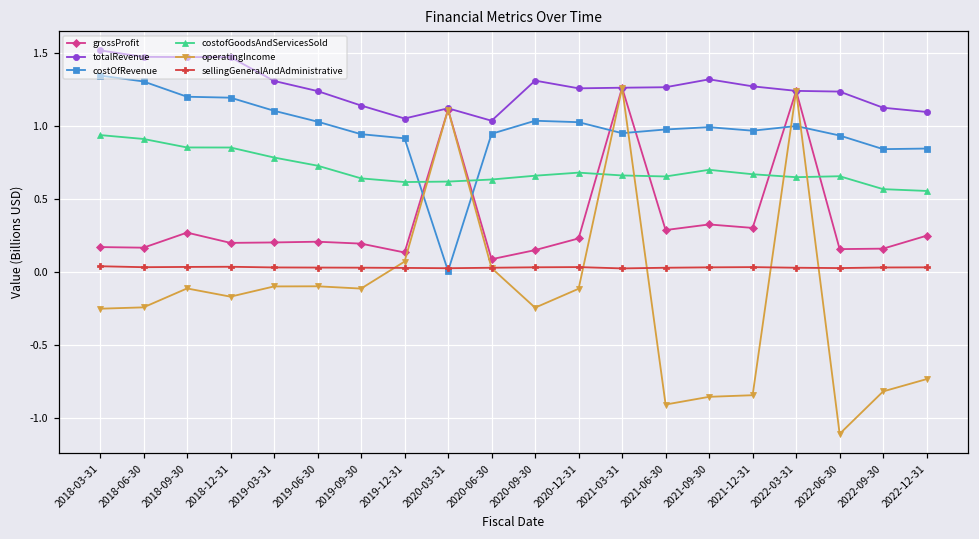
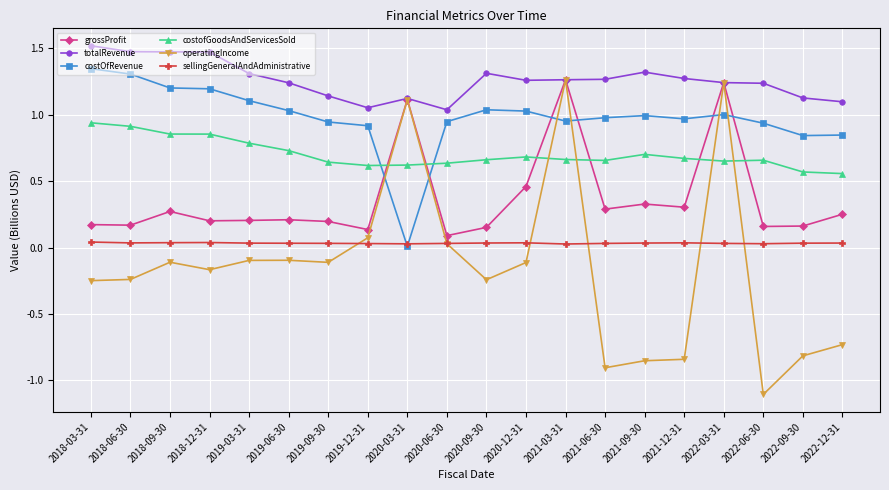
  {
    "grossProfit": {
      "2018-03-31": 0.17,
      "2018-06-30": 0.17,
      "2018-09-30": 0.27,
      "2018-12-31": 0.20,
      "2019-03-31": 0.20,
      "2019-06-30": 0.21,
      "2019-09-30": 0.20,
      "2019-12-31": 0.14,
      "2020-06-30": 0.09,
      "2020-09-30": 0.15,
-     "2020-12-31": 0.23,
+     "2020-12-31": 0.46,
      "2021-06-30": 0.29,
      "2021-09-30": 0.33,
      "2021-12-31": 0.30,
      "2022-06-30": 0.16,
      "2022-09-30": 0.16,
      "2022-12-31": 0.25
    },
    "totalRevenue": {
      "2019-06-30": 1.24,
      "2019-09-30": 1.14,
      "2019-12-31": 1.05,
      "2020-06-30": 1.04,
      "2020-09-30": 1.31,
      "2020-12-31": 1.26,
      "2021-06-30": 1.27,
      "2021-09-30": 1.32,
      "2021-12-31": 1.27,
      "2022-06-30": 1.24,
      "2022-09-30": 1.13,
      "2022-12-31": 1.10
    },
    "costOfRevenue": {
      "2018-09-30": 1.20,
      "2018-12-31": 1.19,
      "2019-03-31": 1.11,
      "2019-06-30": 1.03,
      "2019-09-30": 0.94,
      "2019-12-31": 0.92,
      "2020-06-30": 0.95,
      "2020-09-30": 1.04,
      "2020-12-31": 1.03,
      "2021-03-31": 0.95,
      "2021-06-30": 0.98,
      "2021-09-30": 0.99,
      "2021-12-31": 0.97,
      "2022-03-31": 1.00,
      "2022-06-30": 0.94,
      "2022-09-30": 0.84,
      "2022-12-31": 0.85
    },
    "costofGoodsAndServicesSold": {
      "2018-03-31": 0.94,
      "2018-06-30": 0.91,
      "2018-09-30": 0.85,
      "2018-12-31": 0.85,
      "2019-03-31": 0.79,
      "2019-06-30": 0.73,
      "2019-09-30": 0.64,
      "2019-12-31": 0.62,
      "2020-03-31": 0.62,
      "2020-06-30": 0.63,
      "2020-09-30": 0.66,
      "2020-12-31": 0.68,
      "2021-03-31": 0.66,
      "2021-06-30": 0.66,
      "2021-09-30": 0.70,
      "2021-12-31": 0.67,
      "2022-03-31": 0.65,
      "2022-06-30": 0.66,
      "2022-09-30": 0.57,
      "2022-12-31": 0.56
    },
    "operatingIncome": {
      "2018-03-31": -0.25,
      "2018-06-30": -0.24,
      "2018-09-30": -0.11,
      "2018-12-31": -0.17,
      "2019-03-31": -0.10,
      "2019-06-30": -0.10,
      "2019-09-30": -0.11,
      "2019-12-31": 0.07,
      "2020-09-30": -0.24,
      "2020-12-31": -0.11,
      "2021-06-30": -0.90,
      "2021-09-30": -0.85,
      "2021-12-31": -0.84,
      "2022-06-30": -1.11,
      "2022-09-30": -0.82,
      "2022-12-31": -0.73
    },
    "sellingGeneralAndAdministrative": {
      "2018-03-31": 0.04,
      "2018-06-30": 0.03,
      "2018-09-30": 0.04,
      "2018-12-31": 0.04,
      "2019-03-31": 0.03,
      "2019-06-30": 0.03,
      "2019-09-30": 0.03,
      "2019-12-31": 0.03,
      "2020-09-30": 0.03,
      "2020-12-31": 0.04,
      "2021-03-31": 0.03,
      "2021-06-30": 0.03,
      "2021-09-30": 0.03,
      "2021-12-31": 0.04,
      "2022-03-31": 0.03,
      "2022-06-30": 0.03,
      "2022-09-30": 0.03,
      "2022-12-31": 0.03
    }
  }
